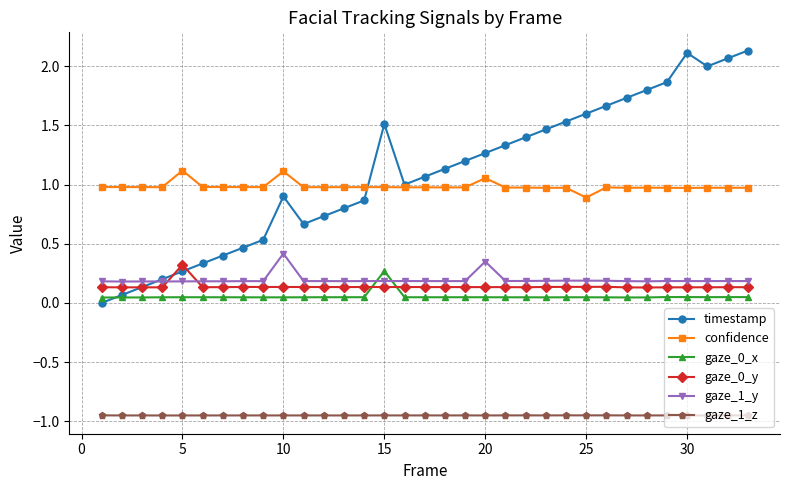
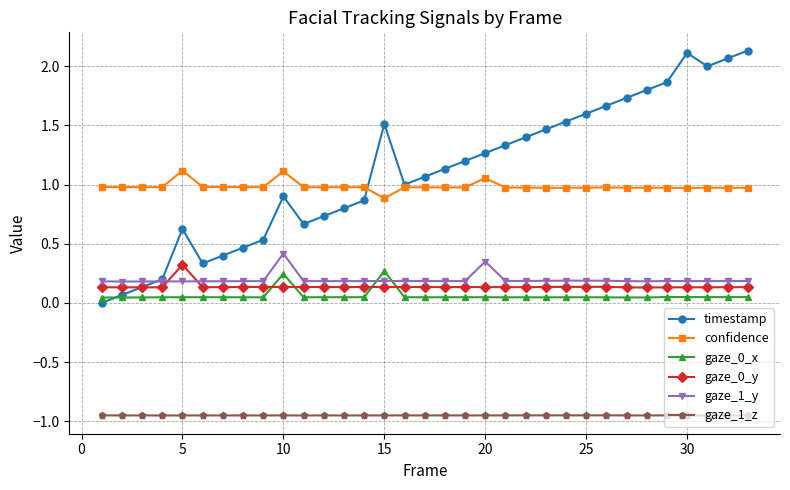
  {
    "timestamp": {
-     "5": 0.27,
+     "5": 0.62,
      "10": 0.90,
      "15": 1.51,
      "20": 1.27,
      "25": 1.60,
      "30": 2.11
    },
    "confidence": {
      "5": 1.12,
      "10": 1.11,
-     "15": 0.98,
+     "15": 0.88,
      "20": 1.05,
-     "25": 0.89,
+     "25": 0.97,
      "30": 0.97
    },
    "gaze_0_x": {
      "5": 0.05,
-     "10": 0.05,
+     "10": 0.25,
      "15": 0.27,
      "20": 0.05,
      "25": 0.05,
      "30": 0.05
    },
    "gaze_0_y": {
      "5": 0.32,
      "10": 0.13,
      "15": 0.13,
      "20": 0.13,
      "25": 0.14,
      "30": 0.13
    },
    "gaze_1_y": {
      "5": 0.18,
      "10": 0.42,
      "15": 0.18,
      "20": 0.35,
      "25": 0.19,
      "30": 0.18
    },
    "gaze_1_z": {
      "5": -0.95,
      "10": -0.95,
      "15": -0.95,
      "20": -0.95,
      "25": -0.95
    }
  }
